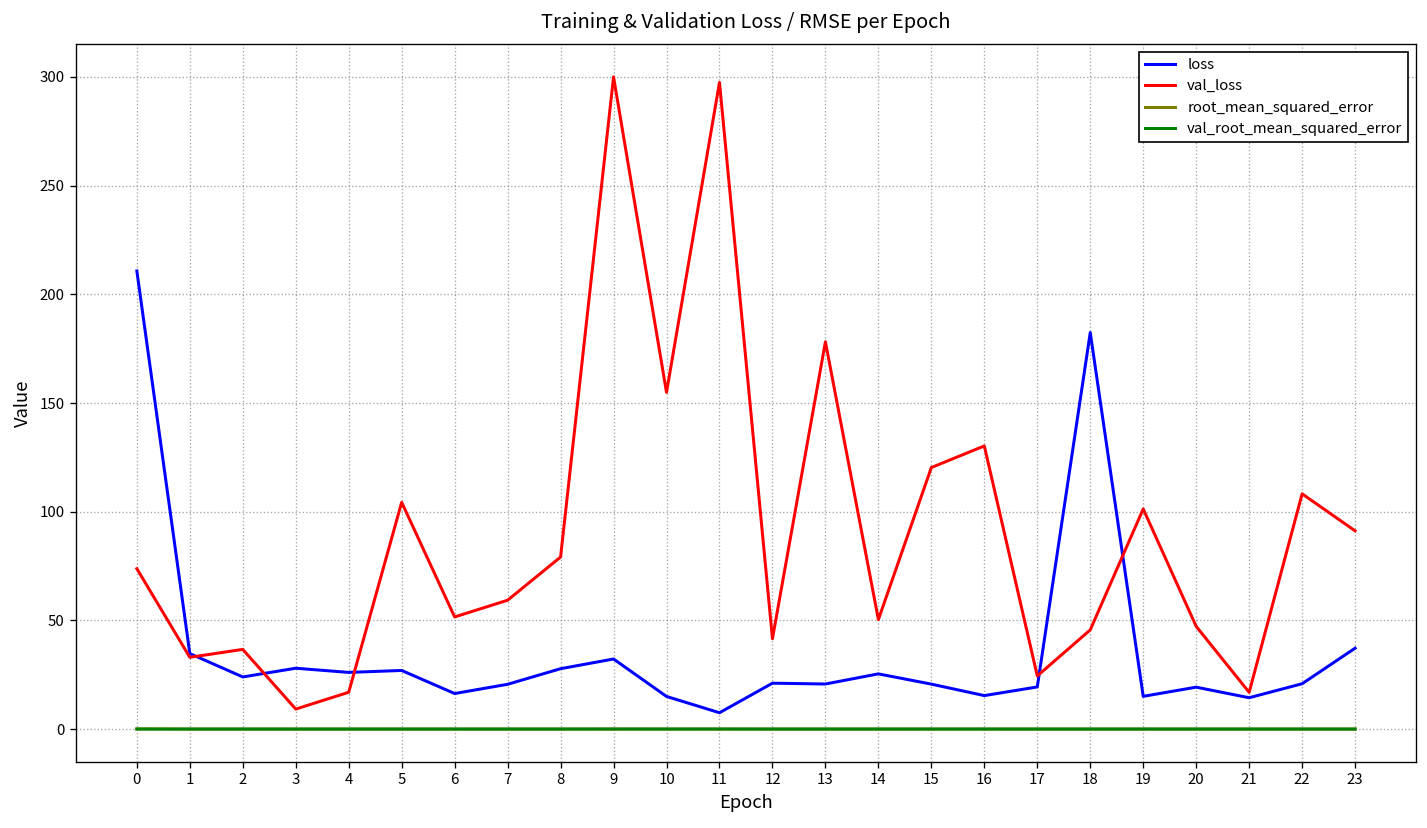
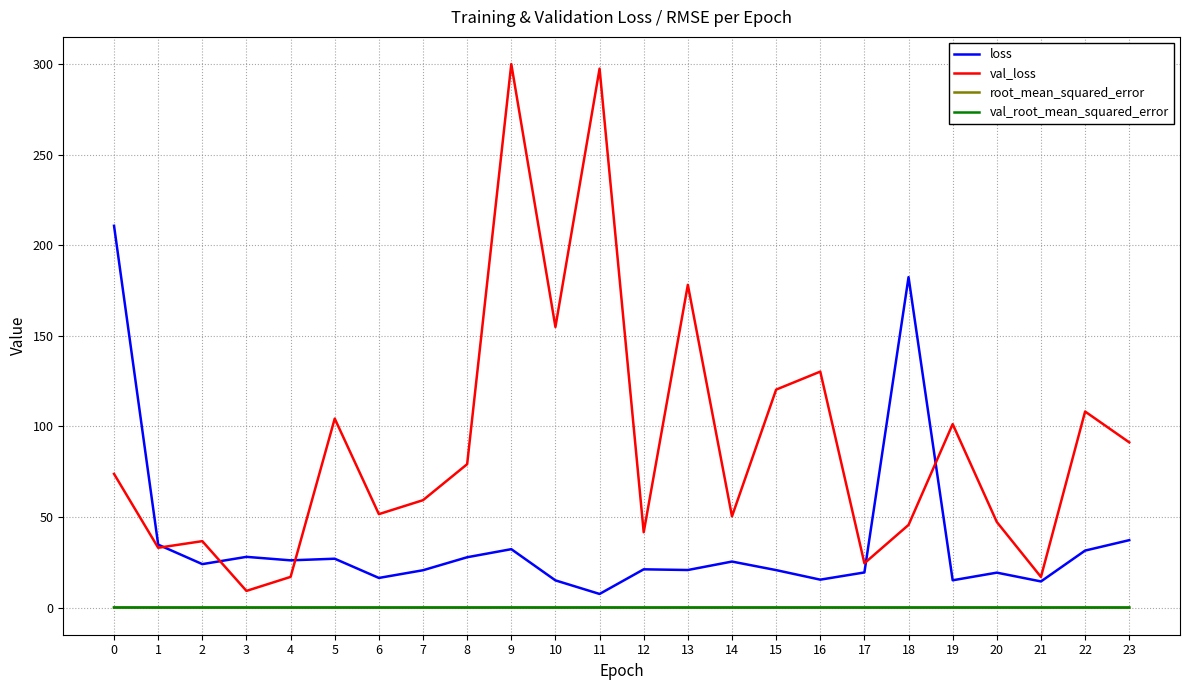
  {
    "loss": {
      "0": 211,
      "1": 35,
      "2": 24,
      "3": 28,
      "4": 26,
      "5": 27,
      "6": 16,
      "7": 21,
      "8": 28,
      "9": 32,
      "10": 15,
      "11": 8,
      "12": 21,
      "13": 21,
      "14": 25,
      "15": 21,
      "16": 15,
      "17": 19,
      "18": 182,
      "19": 15,
      "20": 19,
      "21": 14,
-     "22": 21,
+     "22": 31,
      "23": 37
    },
    "val_loss": {
      "0": 74,
      "1": 33,
      "2": 37,
      "3": 9,
      "4": 17,
      "5": 104,
      "6": 52,
      "7": 59,
      "8": 79,
      "9": 300,
      "10": 155,
      "11": 298,
      "12": 42,
      "13": 178,
      "14": 50,
      "15": 120,
      "16": 130,
      "17": 24,
      "18": 46,
      "19": 101,
      "20": 47,
      "21": 17,
      "22": 108,
      "23": 91
    }
  }
